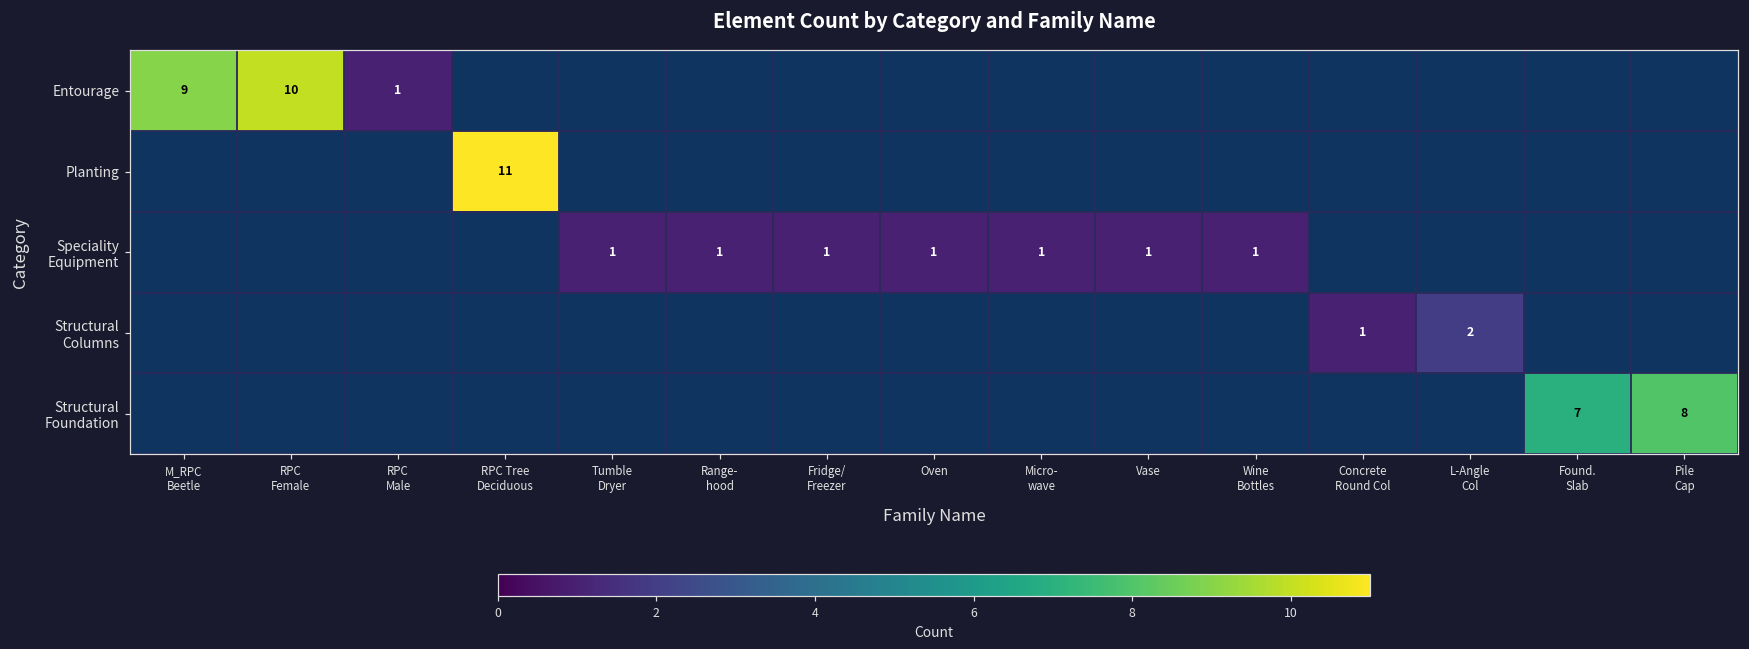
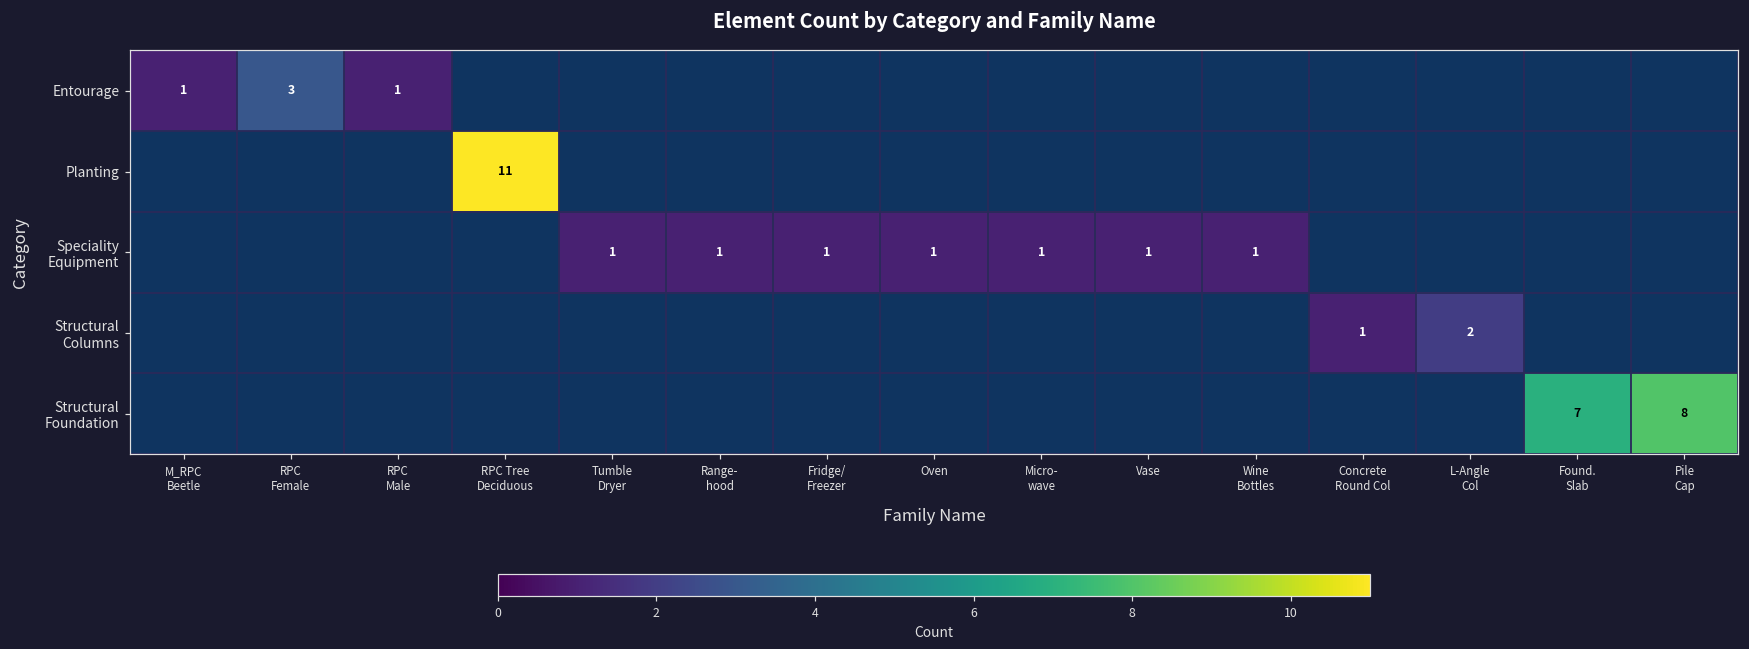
  {
    "Entourage": {
-     "M_RPC Beetle": 9,
-     "RPC Female": 10,
+     "M_RPC Beetle": 1,
+     "RPC Female": 3,
      "RPC Male": 1
    },
    "Planting": {
      "RPC Tree Deciduous": 11
    },
    "Speciality Equipment": {
      "Tumble Dryer": 1,
      "Range- hood": 1,
      "Fridge/ Freezer": 1,
      "Oven": 1,
      "Micro- wave": 1,
      "Vase": 1,
      "Wine Bottles": 1
    },
    "Structural Columns": {
      "Concrete Round Col": 1,
      "L-Angle Col": 2
    },
    "Structural Foundation": {
      "Found. Slab": 7,
      "Pile Cap": 8
    }
  }
